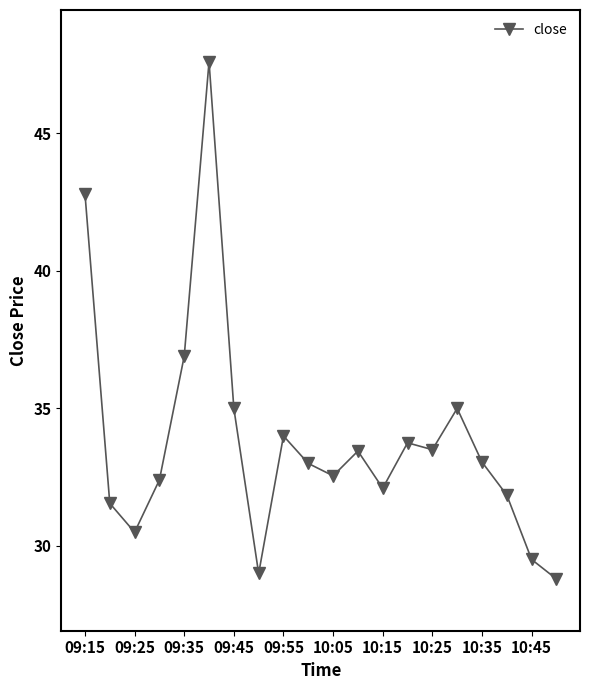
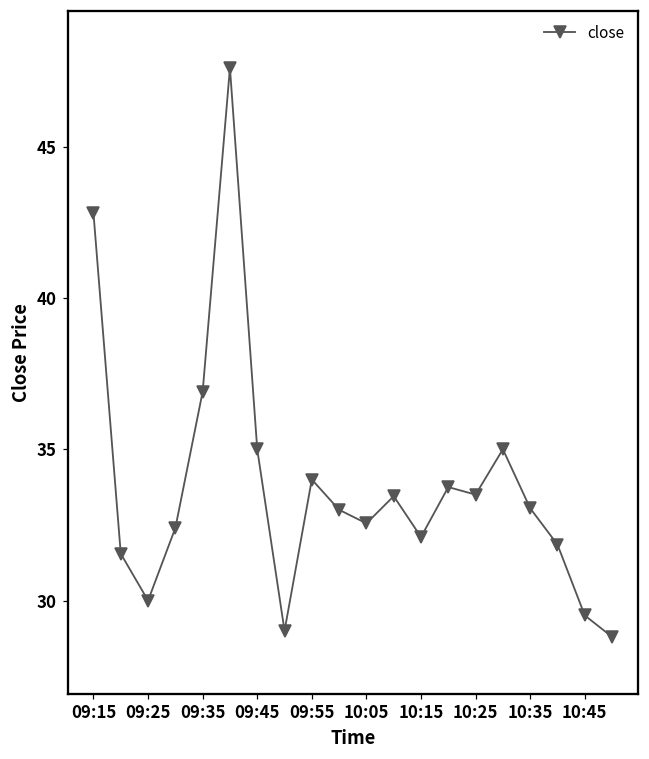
  {
    "09:15": 42.8,
-   "09:25": 30.5,
+   "09:25": 30.0,
    "09:35": 36.9,
    "09:45": 35.0,
    "09:55": 34.0,
    "10:05": 32.6,
    "10:15": 32.1,
    "10:25": 33.5,
    "10:35": 33.1,
    "10:45": 29.5
  }
